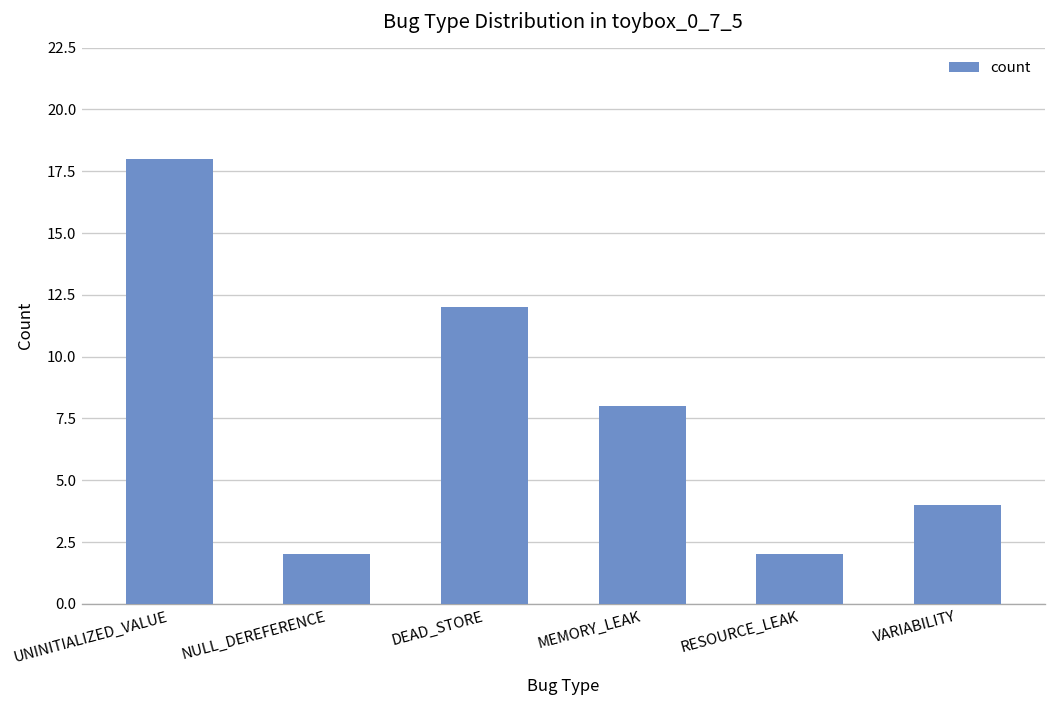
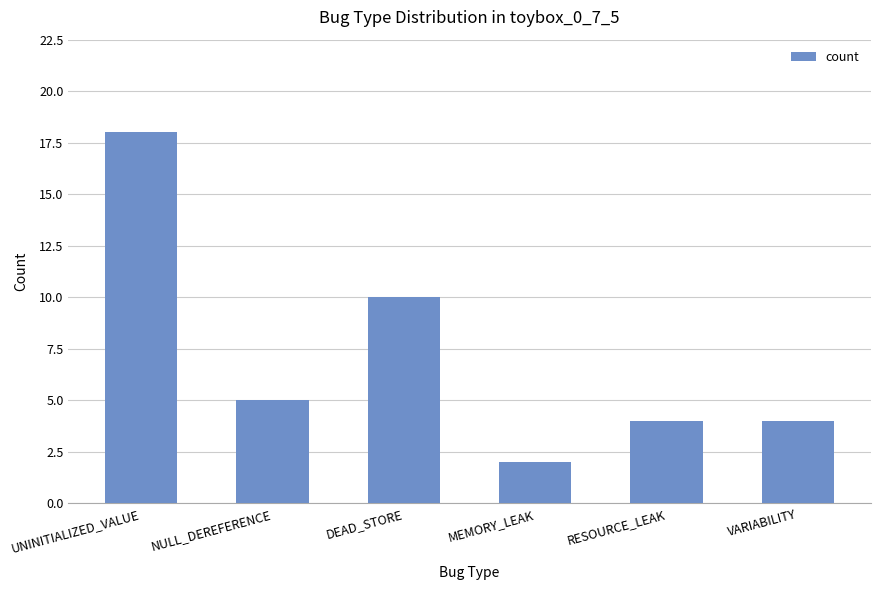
  {
    "UNINITIALIZED_VALUE": 18,
-   "NULL_DEREFERENCE": 2,
-   "DEAD_STORE": 12,
-   "MEMORY_LEAK": 8,
-   "RESOURCE_LEAK": 2,
+   "NULL_DEREFERENCE": 5,
+   "DEAD_STORE": 10,
+   "MEMORY_LEAK": 2,
+   "RESOURCE_LEAK": 4,
    "VARIABILITY": 4
  }
